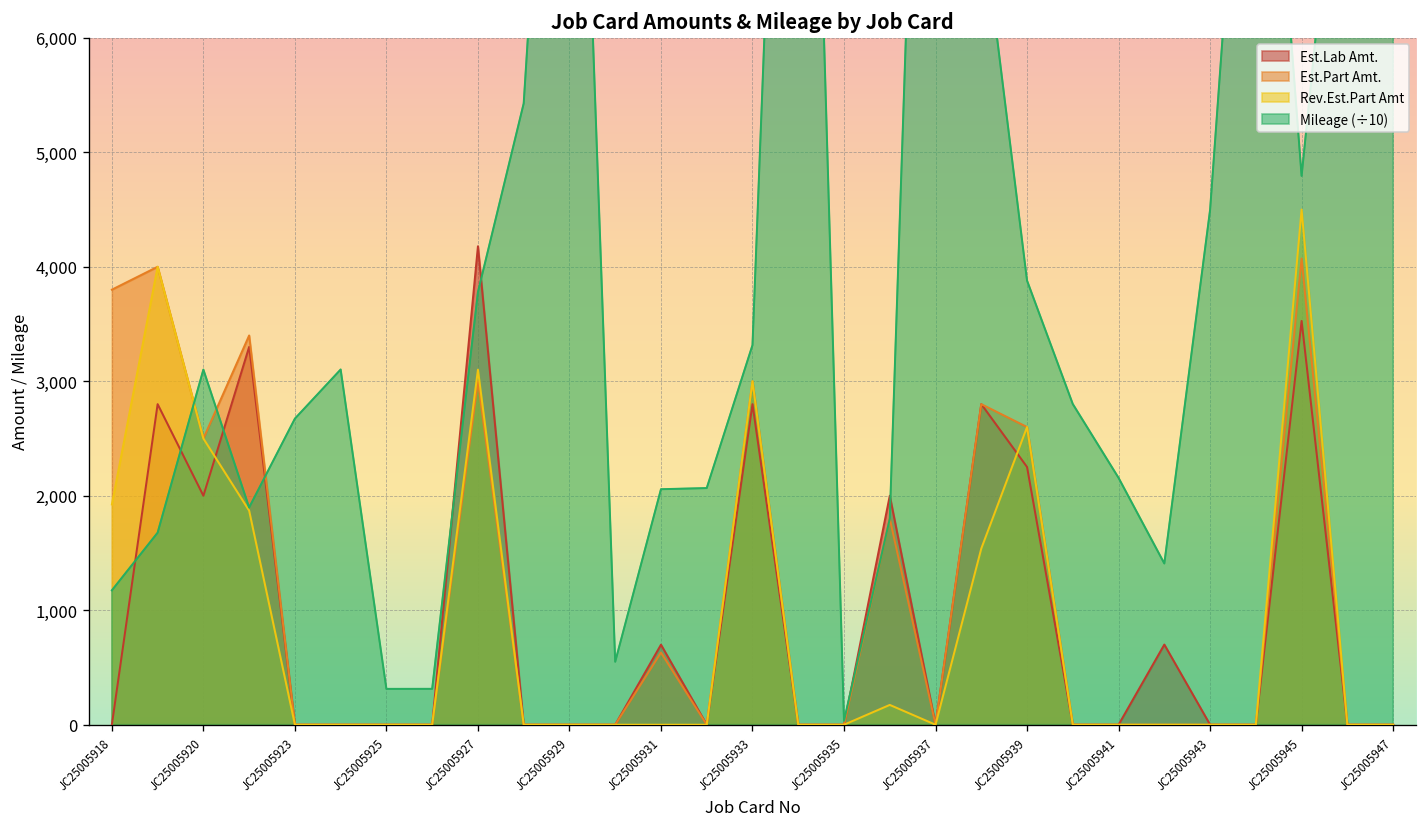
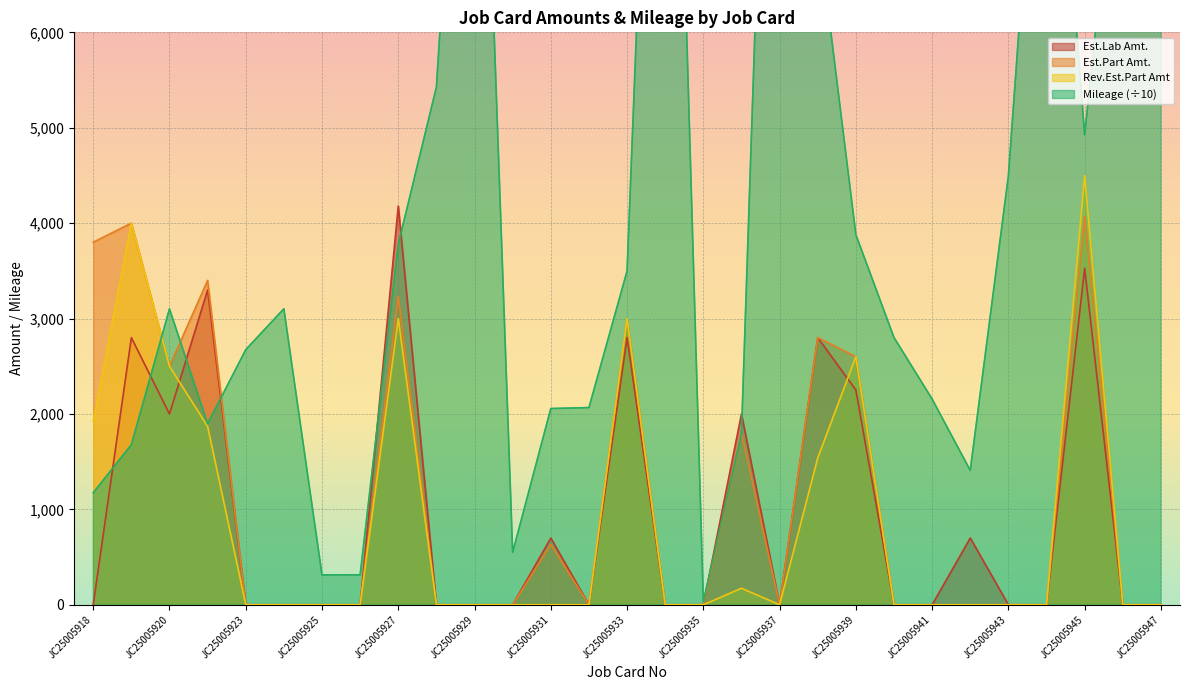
  {
    "Est.Lab Amt.": {
      "JC25005918": "0",
      "JC25005920": "2,000",
      "JC25005927": "4,200",
      "JC25005931": "700",
      "JC25005933": "2,800",
      "JC25005939": "2,300",
      "JC25005945": "3,500"
    },
    "Est.Part Amt.": {
      "JC25005918": "3,800",
-     "JC25005927": "3,000",
+     "JC25005927": "3,200",
      "JC25005931": "600",
      "JC25005945": "4,100"
    },
    "Rev.Est.Part Amt": {
      "JC25005918": "1,900",
-     "JC25005927": "3,100",
+     "JC25005927": "3,000",
      "JC25005931": "0",
      "JC25005945": "4,500"
    },
    "Mileage (÷10)": {
      "JC25005918": "1,200",
      "JC25005920": "3,100",
      "JC25005923": "2,700",
      "JC25005925": "300",
      "JC25005927": "3,800",
      "JC25005931": "2,100",
-     "JC25005933": "3,300",
+     "JC25005933": "3,500",
      "JC25005935": "0",
      "JC25005939": "3,900",
      "JC25005941": "2,200",
      "JC25005943": "4,500",
-     "JC25005945": "4,800"
+     "JC25005945": "4,900"
    }
  }
